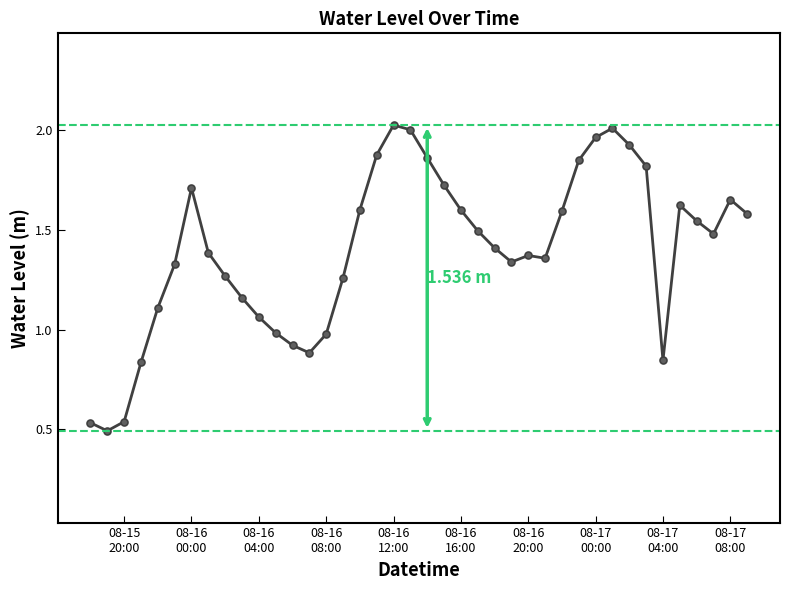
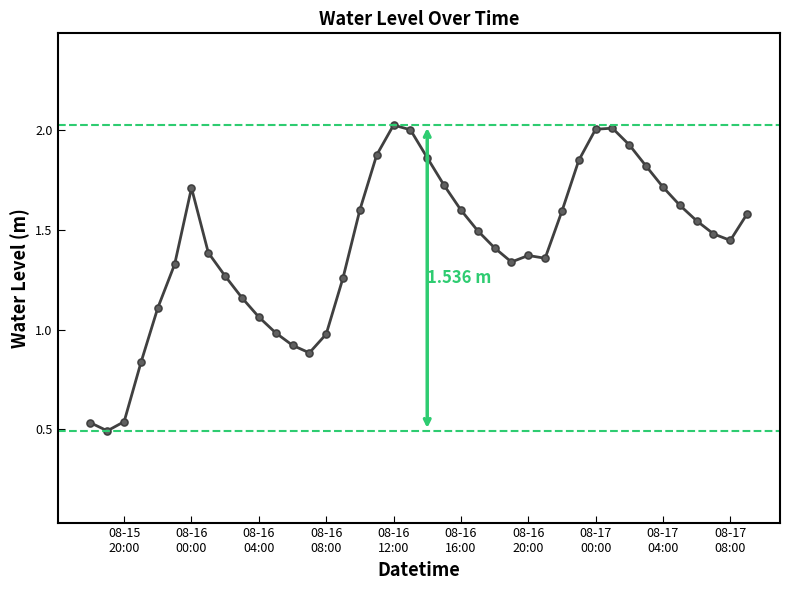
  {
    "08-15 20:00": 0.54,
    "08-16 00:00": 1.71,
    "08-16 04:00": 1.06,
    "08-16 08:00": 0.98,
    "08-16 12:00": 2.03,
    "08-16 16:00": 1.60,
    "08-16 20:00": 1.37,
-   "08-17 00:00": 1.96,
-   "08-17 04:00": 0.85,
-   "08-17 08:00": 1.65
+   "08-17 00:00": 2.01,
+   "08-17 04:00": 1.72,
+   "08-17 08:00": 1.45
  }
